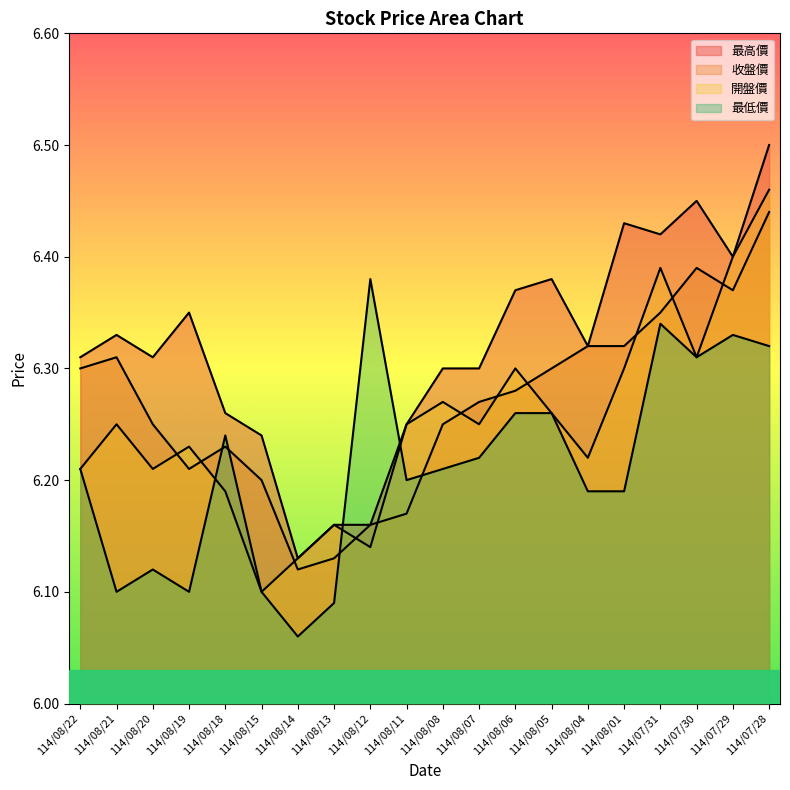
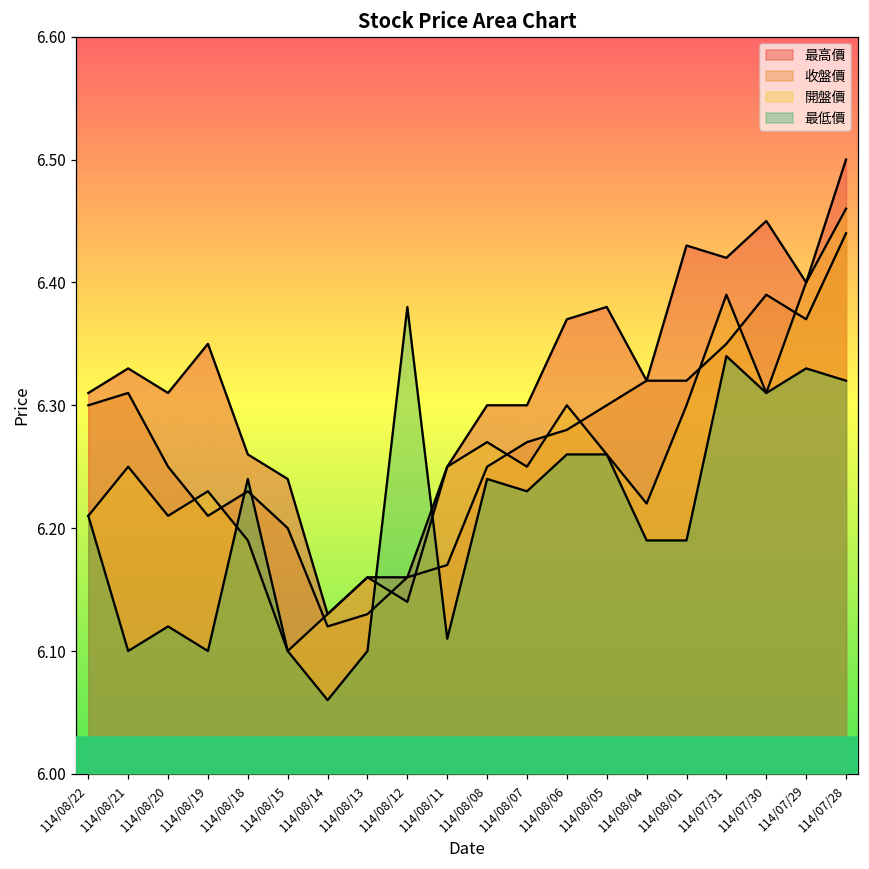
  {
    "最低價": {
      "114/08/21": 6.10,
      "114/08/20": 6.12,
      "114/08/19": 6.10,
      "114/08/18": 6.24,
      "114/08/14": 6.06,
-     "114/08/13": 6.09,
+     "114/08/13": 6.10,
      "114/08/12": 6.38,
-     "114/08/11": 6.20,
-     "114/08/08": 6.21,
-     "114/08/07": 6.22,
+     "114/08/11": 6.11,
+     "114/08/08": 6.24,
+     "114/08/07": 6.23,
      "114/08/06": 6.26,
      "114/08/04": 6.19,
      "114/08/01": 6.19,
      "114/07/31": 6.34,
      "114/07/29": 6.33,
      "114/07/28": 6.32
    }
  }
